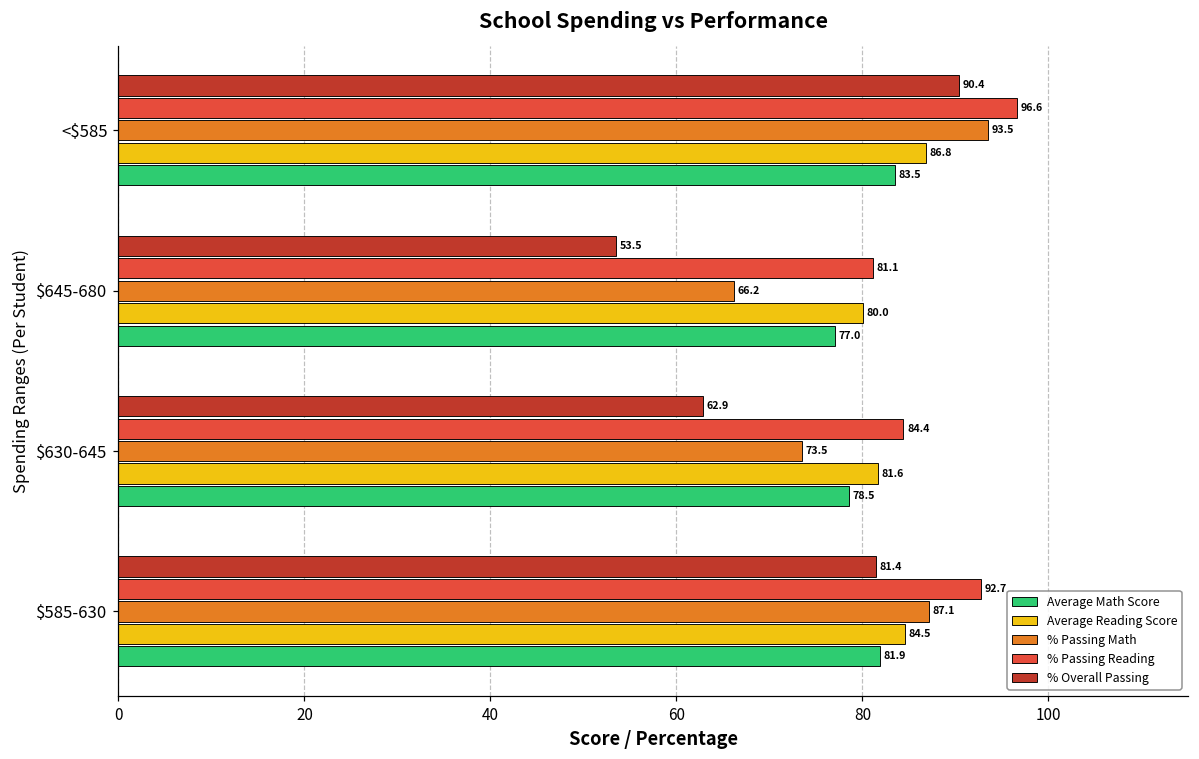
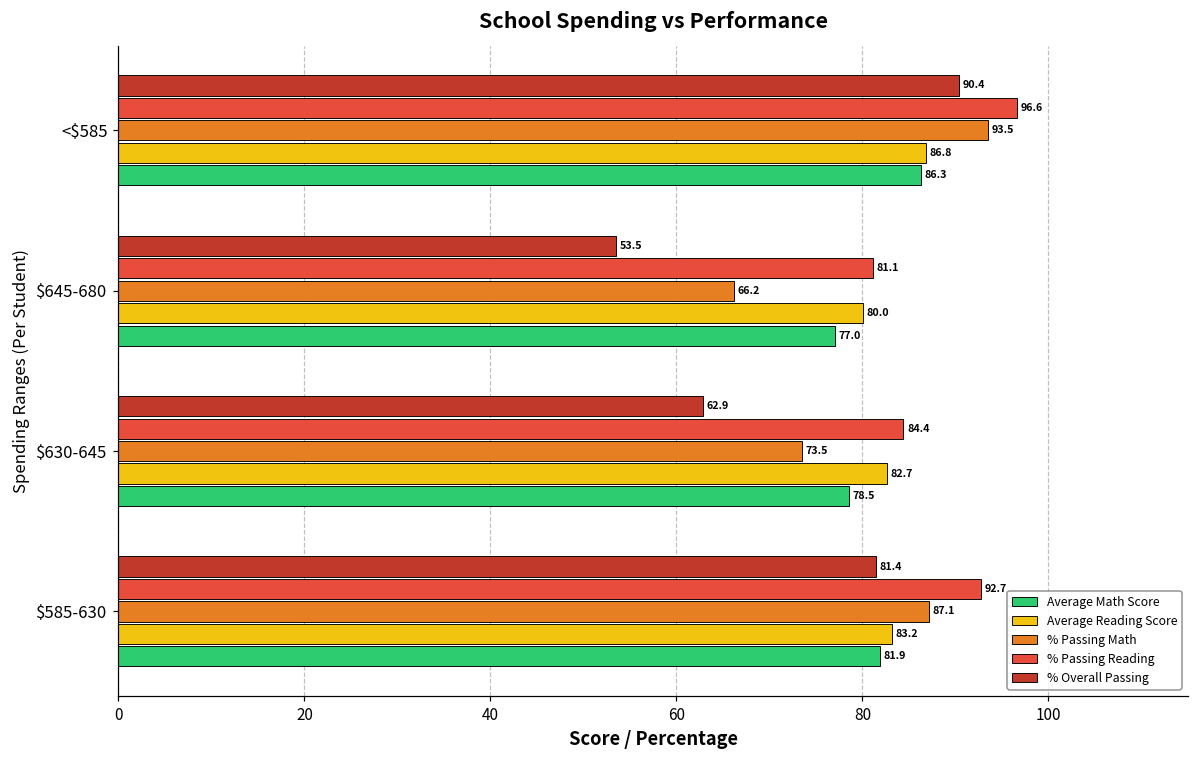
  {
    "Average Math Score": {
-     "<$585": 83.5,
+     "<$585": 86.3,
      "$645-680": 77.0,
      "$630-645": 78.5,
      "$585-630": 81.9
    },
    "Average Reading Score": {
      "<$585": 86.8,
      "$645-680": 80.0,
-     "$630-645": 81.6,
-     "$585-630": 84.5
+     "$630-645": 82.7,
+     "$585-630": 83.2
    }
  }
